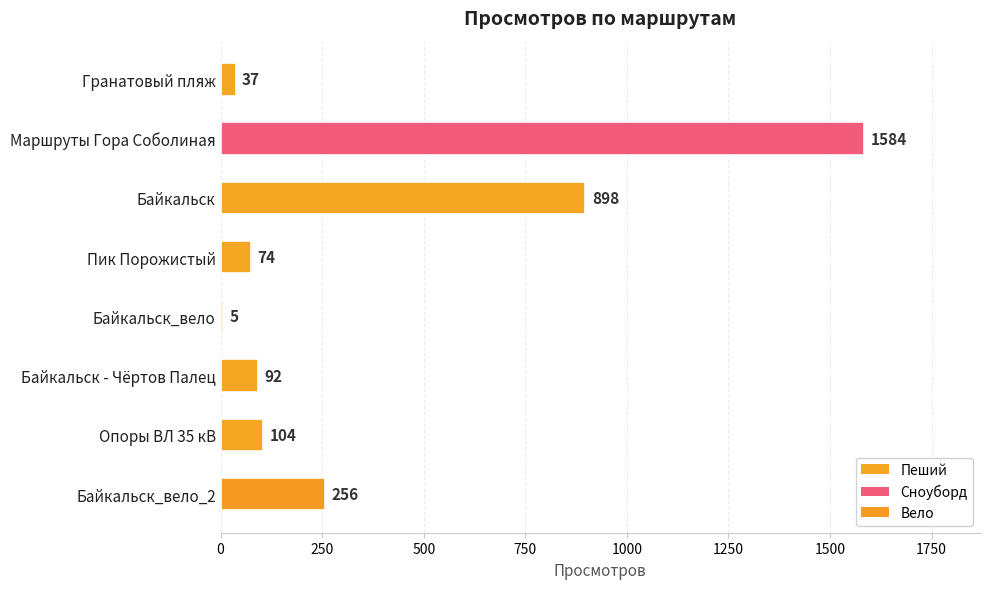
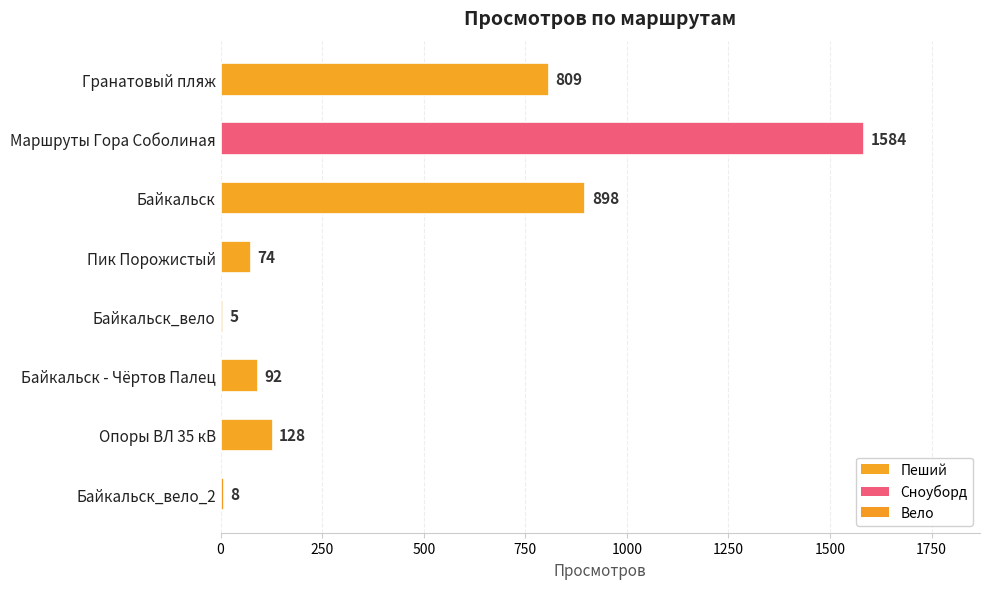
  {
-   "Гранатовый пляж": 37,
+   "Гранатовый пляж": 809,
    "Маршруты Гора Соболиная": 1584,
    "Байкальск": 898,
    "Пик Порожистый": 74,
    "Байкальск_вело": 5,
    "Байкальск - Чёртов Палец": 92,
-   "Опоры ВЛ 35 кВ": 104,
-   "Байкальск_вело_2": 256
+   "Опоры ВЛ 35 кВ": 128,
+   "Байкальск_вело_2": 8
  }
